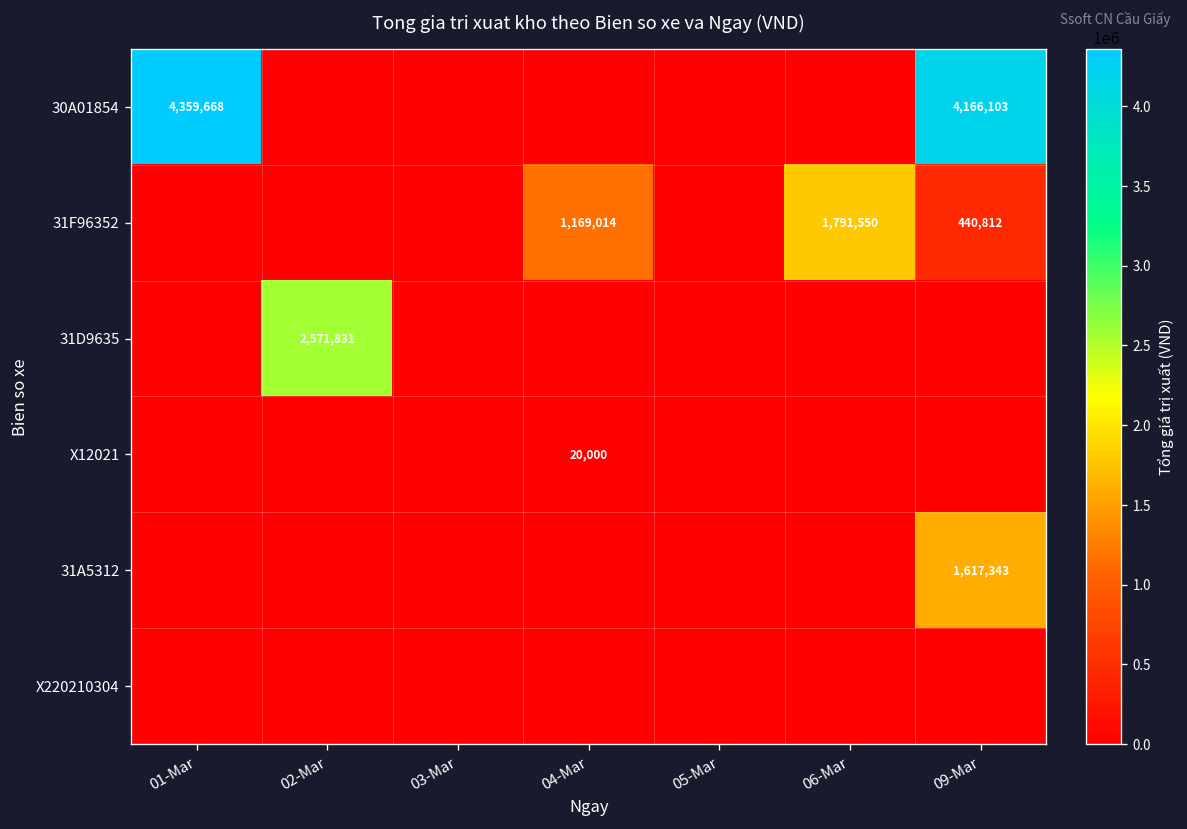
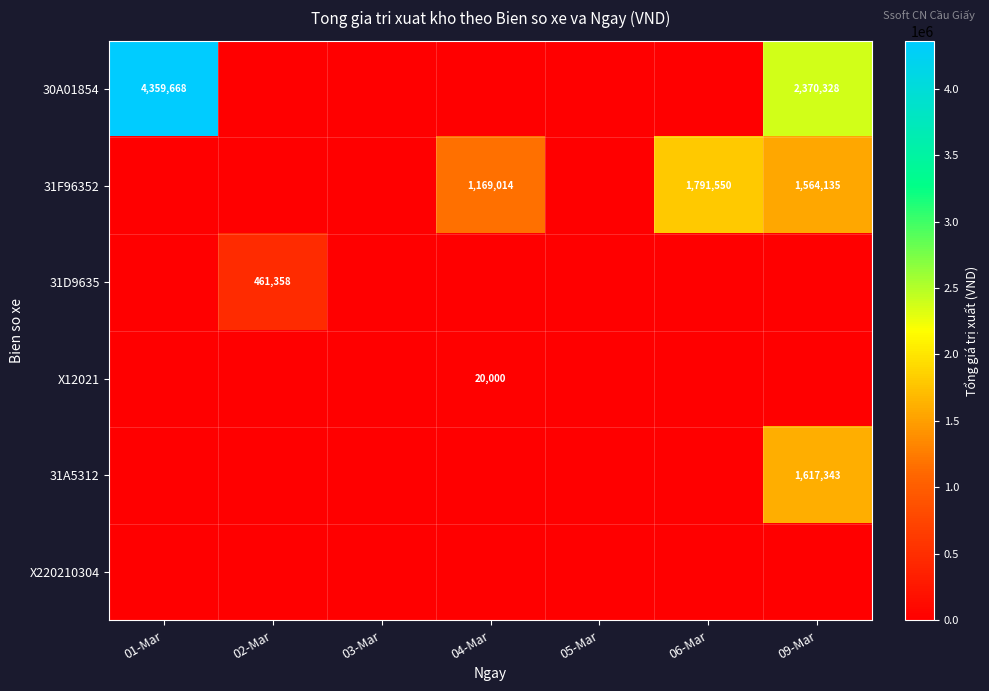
  {
    "30A01854": {
      "01-Mar": "4,359,668",
-     "09-Mar": "4,166,103"
+     "09-Mar": "2,370,328"
    },
    "31F96352": {
      "04-Mar": "1,169,014",
      "06-Mar": "1,791,550",
-     "09-Mar": "440,812"
+     "09-Mar": "1,564,135"
    },
    "31D9635": {
-     "02-Mar": "2,571,831"
+     "02-Mar": "461,358"
    },
    "X12021": {
      "04-Mar": "20,000"
    },
    "31A5312": {
      "09-Mar": "1,617,343"
    }
  }
